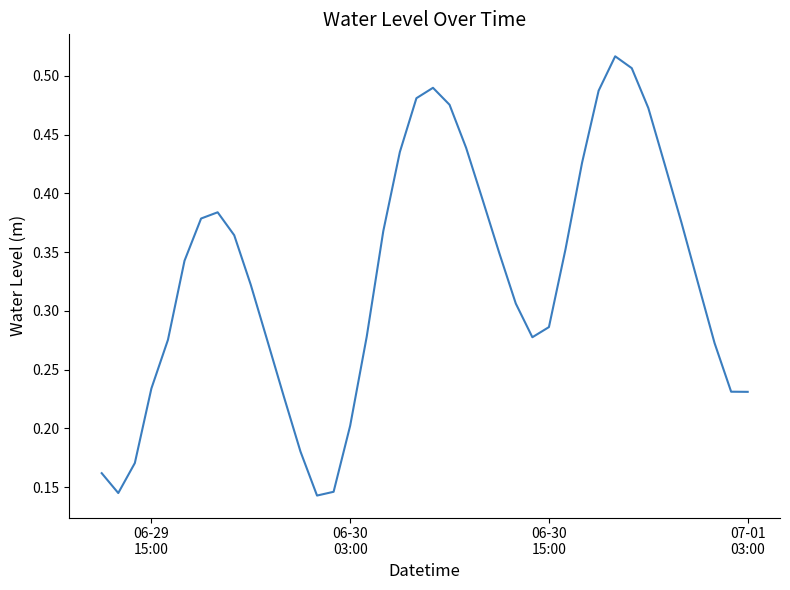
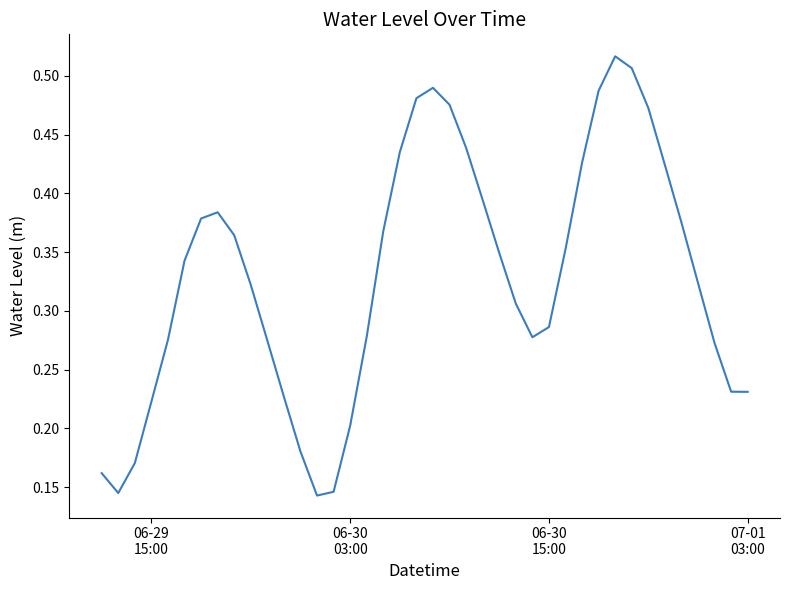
  {
-   "06-29 15:00": 0.234,
+   "06-29 15:00": 0.223,
    "06-30 03:00": 0.202,
    "06-30 15:00": 0.286,
    "07-01 03:00": 0.231
  }
